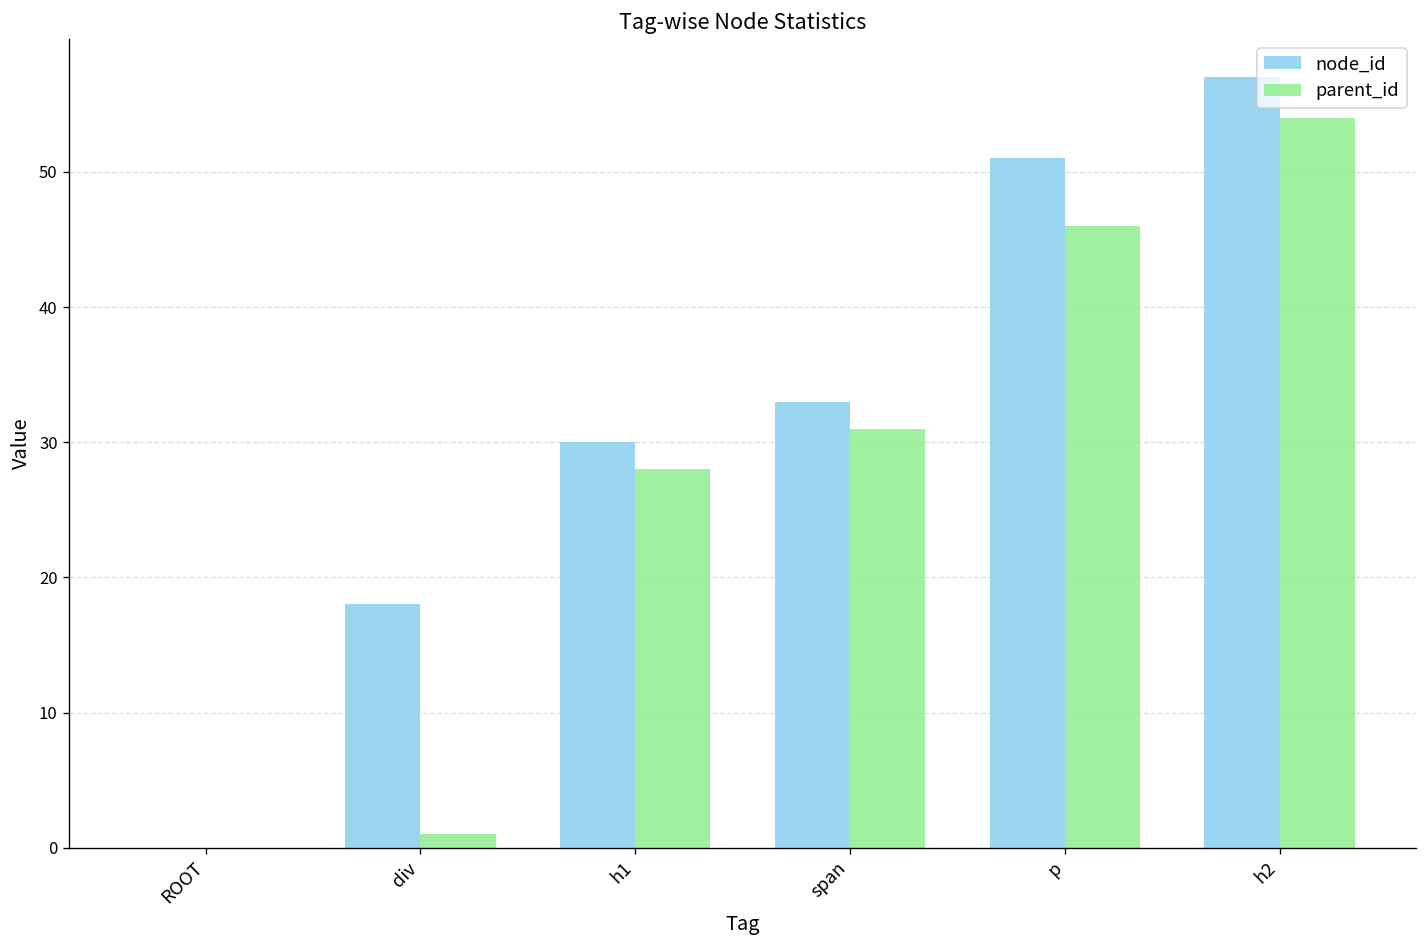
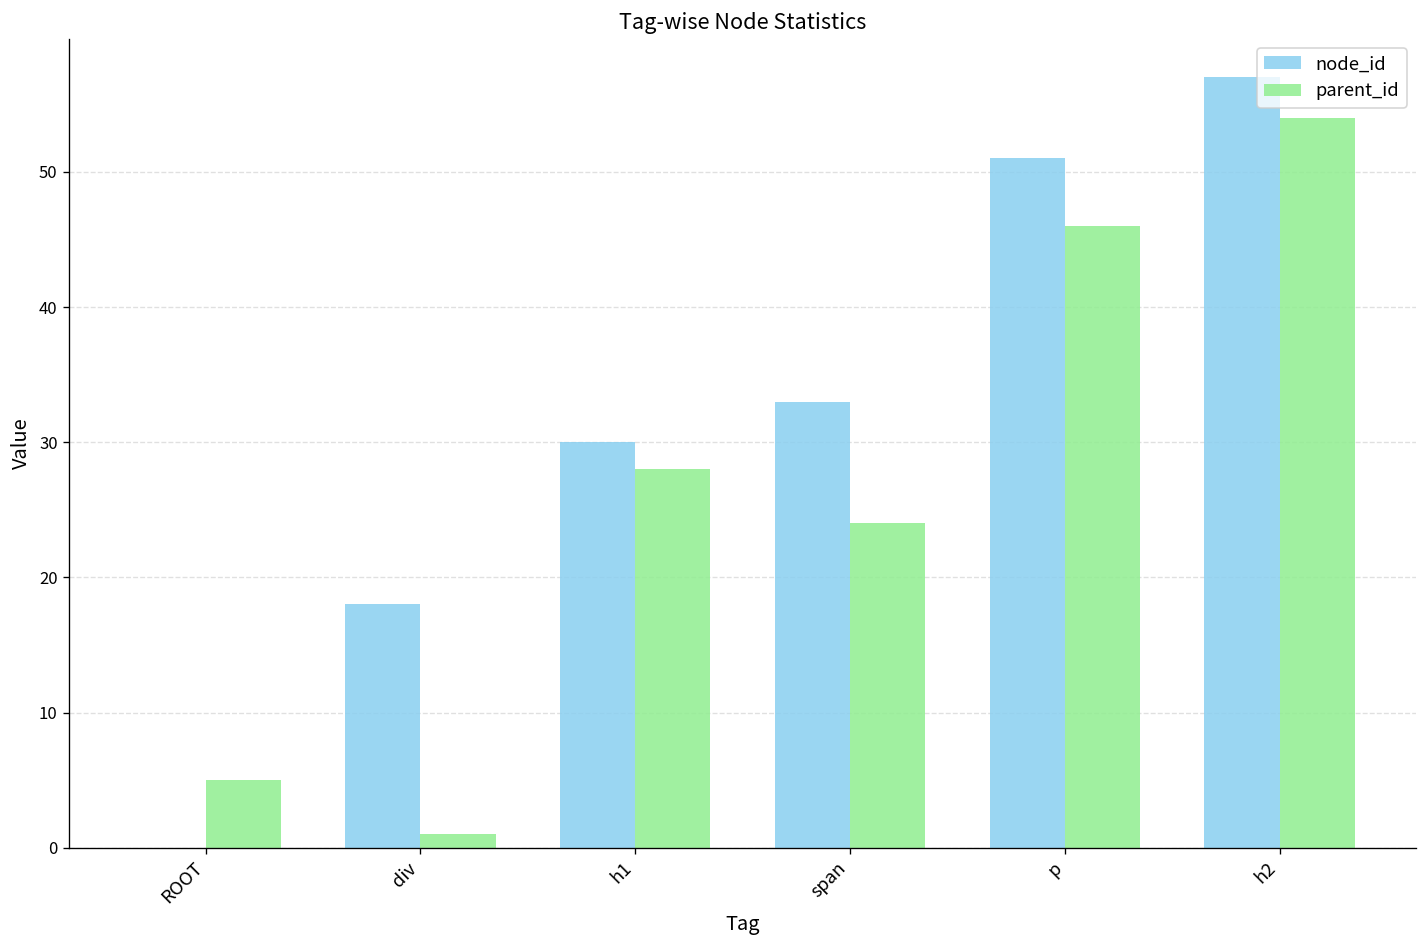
  {
    "node_id": {
      "ROOT": 0,
      "div": 18,
      "h1": 30,
      "span": 33,
      "p": 51,
      "h2": 57
    },
    "parent_id": {
-     "ROOT": 0,
+     "ROOT": 5,
      "div": 1,
      "h1": 28,
-     "span": 31,
+     "span": 24,
      "p": 46,
      "h2": 54
    }
  }
